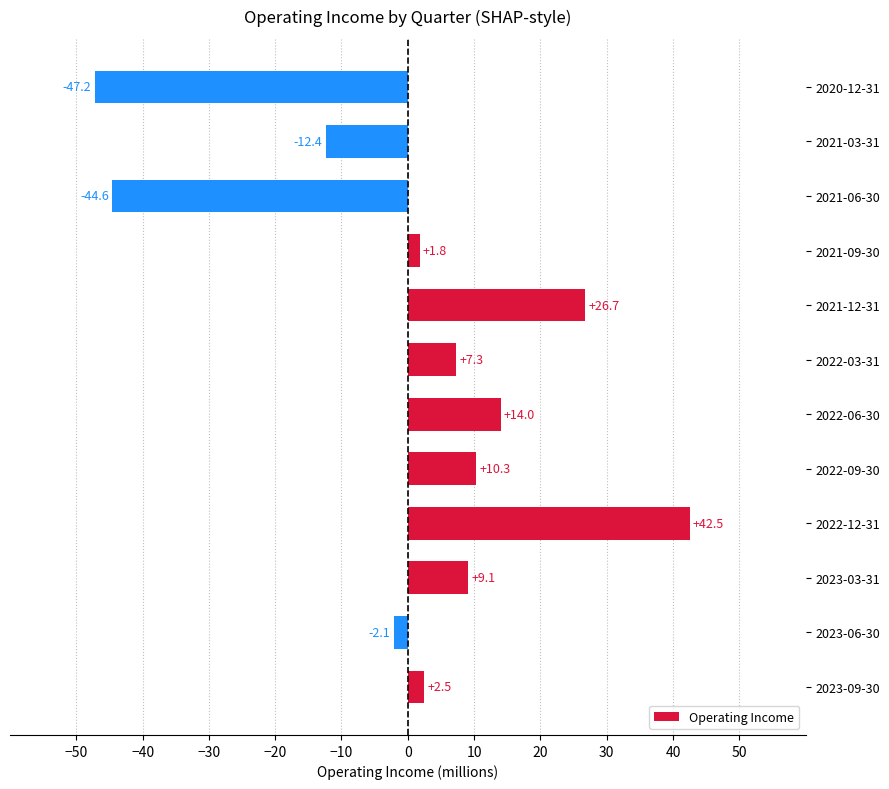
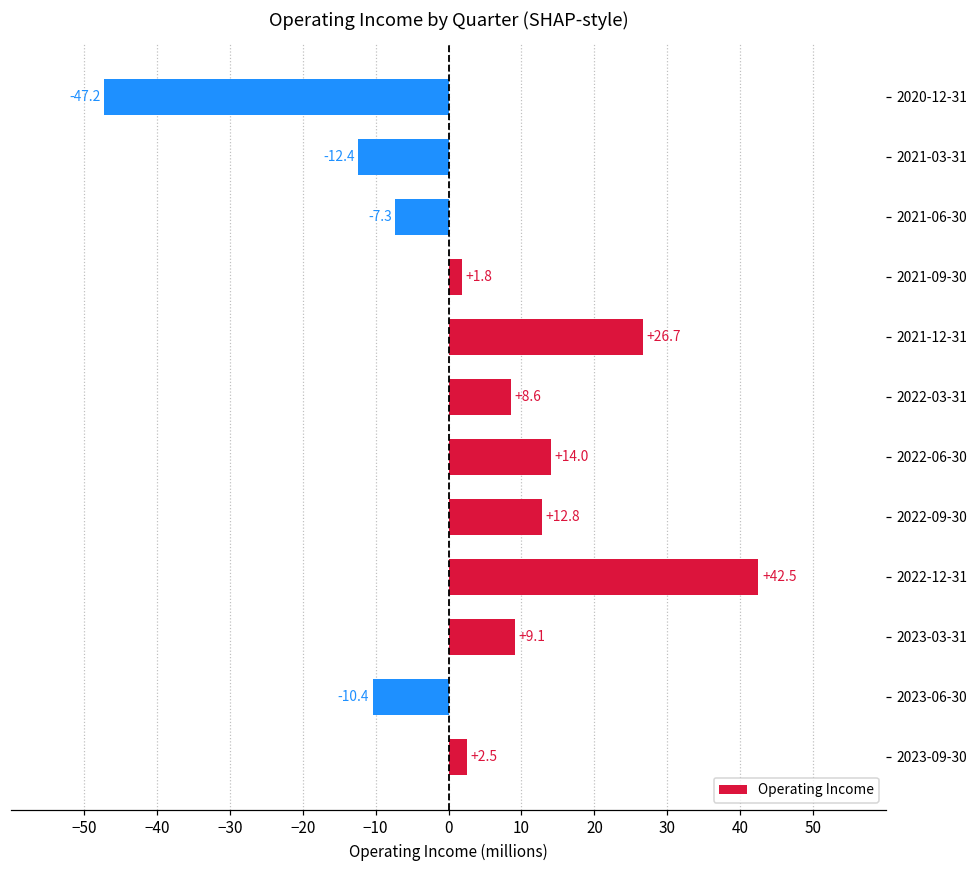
  {
    "2020-12-31": "-47.2",
    "2021-03-31": "-12.4",
-   "2021-06-30": "-44.6",
+   "2021-06-30": "-7.3",
    "2021-09-30": "+1.8",
    "2021-12-31": "+26.7",
-   "2022-03-31": "+7.3",
+   "2022-03-31": "+8.6",
    "2022-06-30": "+14.0",
-   "2022-09-30": "+10.3",
+   "2022-09-30": "+12.8",
    "2022-12-31": "+42.5",
    "2023-03-31": "+9.1",
-   "2023-06-30": "-2.1",
+   "2023-06-30": "-10.4",
    "2023-09-30": "+2.5"
  }
